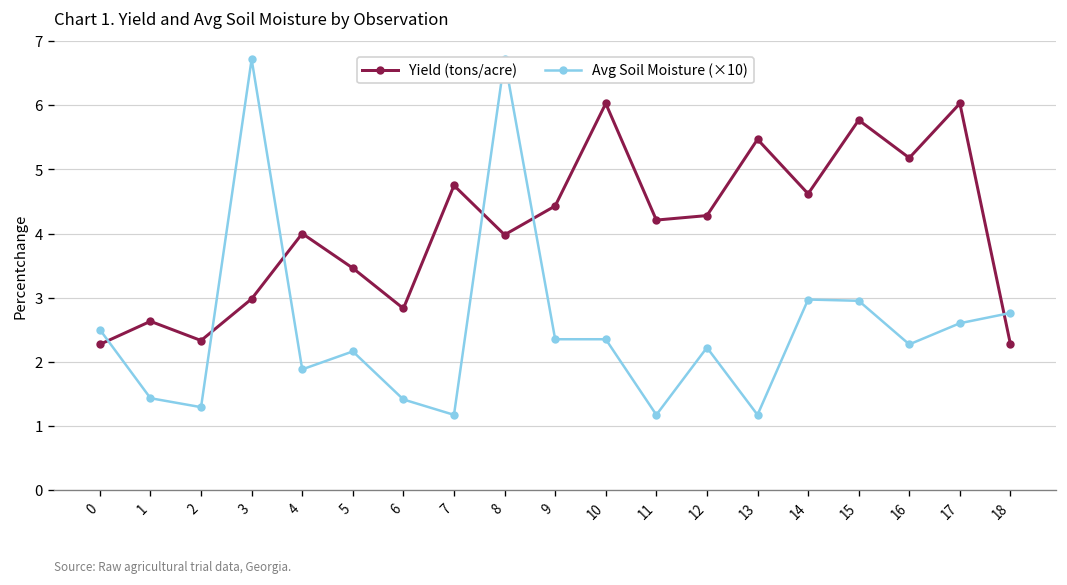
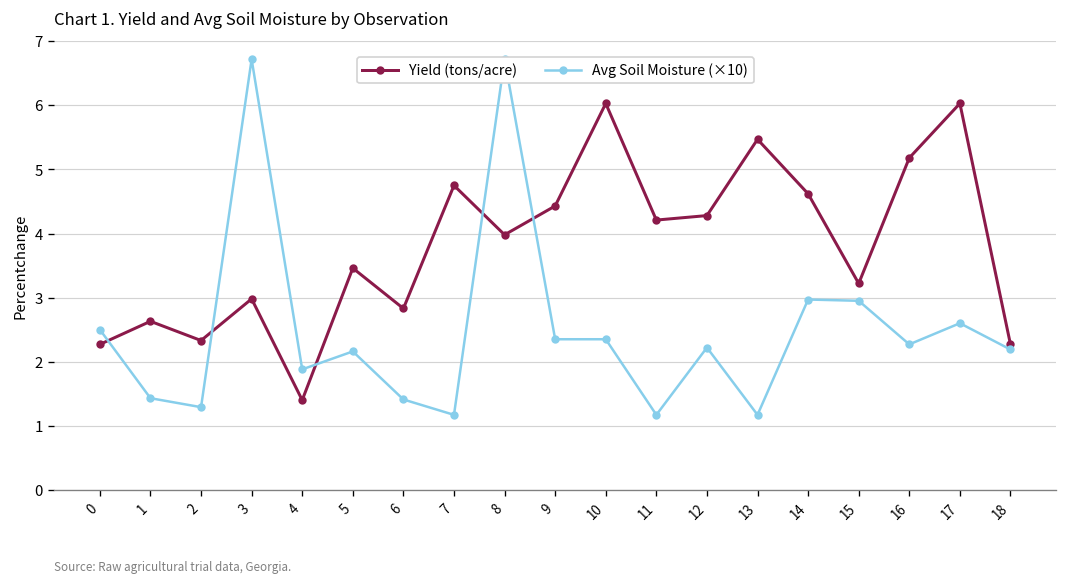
  {
    "Yield (tons/acre)": {
      "0": 2.3,
      "1": 2.6,
      "2": 2.3,
      "3": 3.0,
-     "4": 4.0,
+     "4": 1.4,
      "5": 3.5,
      "6": 2.8,
      "7": 4.8,
      "8": 4.0,
      "9": 4.4,
      "10": 6.0,
      "11": 4.2,
      "12": 4.3,
      "13": 5.5,
      "14": 4.6,
-     "15": 5.8,
+     "15": 3.2,
      "16": 5.2,
      "17": 6.0,
      "18": 2.3
    },
    "Avg Soil Moisture (×10)": {
      "0": 2.5,
      "1": 1.4,
      "2": 1.3,
      "3": 6.7,
      "4": 1.9,
      "5": 2.2,
      "6": 1.4,
      "7": 1.2,
      "9": 2.3,
      "10": 2.3,
      "11": 1.2,
      "12": 2.2,
      "13": 1.2,
      "14": 3.0,
      "15": 2.9,
      "16": 2.3,
      "17": 2.6,
-     "18": 2.8
+     "18": 2.2
    }
  }
